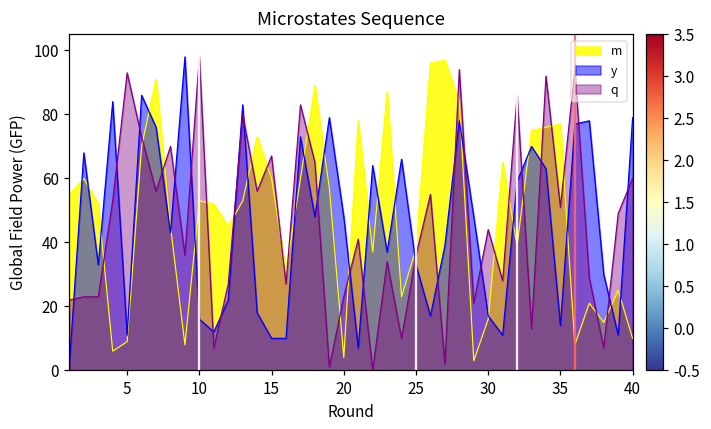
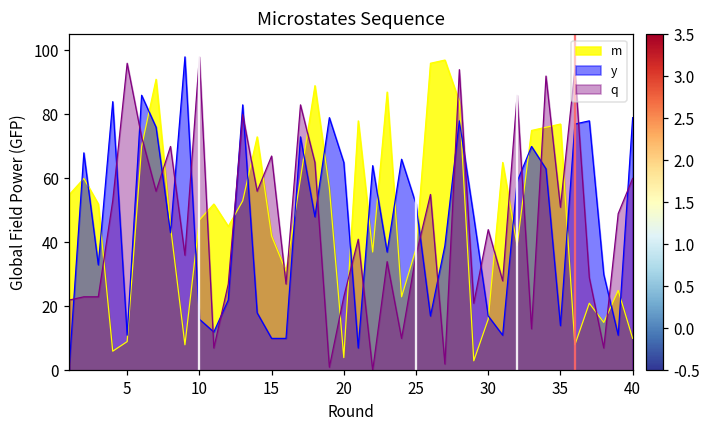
  {
    "m": {
      "5": 9,
-     "10": 53,
-     "15": 60,
+     "10": 47,
+     "15": 42,
      "20": 4,
      "25": 38,
      "30": 16,
      "35": 77,
      "40": 10
    },
    "y": {
      "5": 11,
      "10": 16,
      "15": 10,
-     "20": 48,
-     "25": 33,
+     "20": 65,
+     "25": 52,
      "30": 17,
      "35": 14,
      "40": 79
    },
    "q": {
-     "5": 93,
+     "5": 96,
      "10": 98,
      "15": 67,
      "20": 23,
      "25": 36,
      "30": 44,
      "35": 51,
      "40": 60
    }
  }
